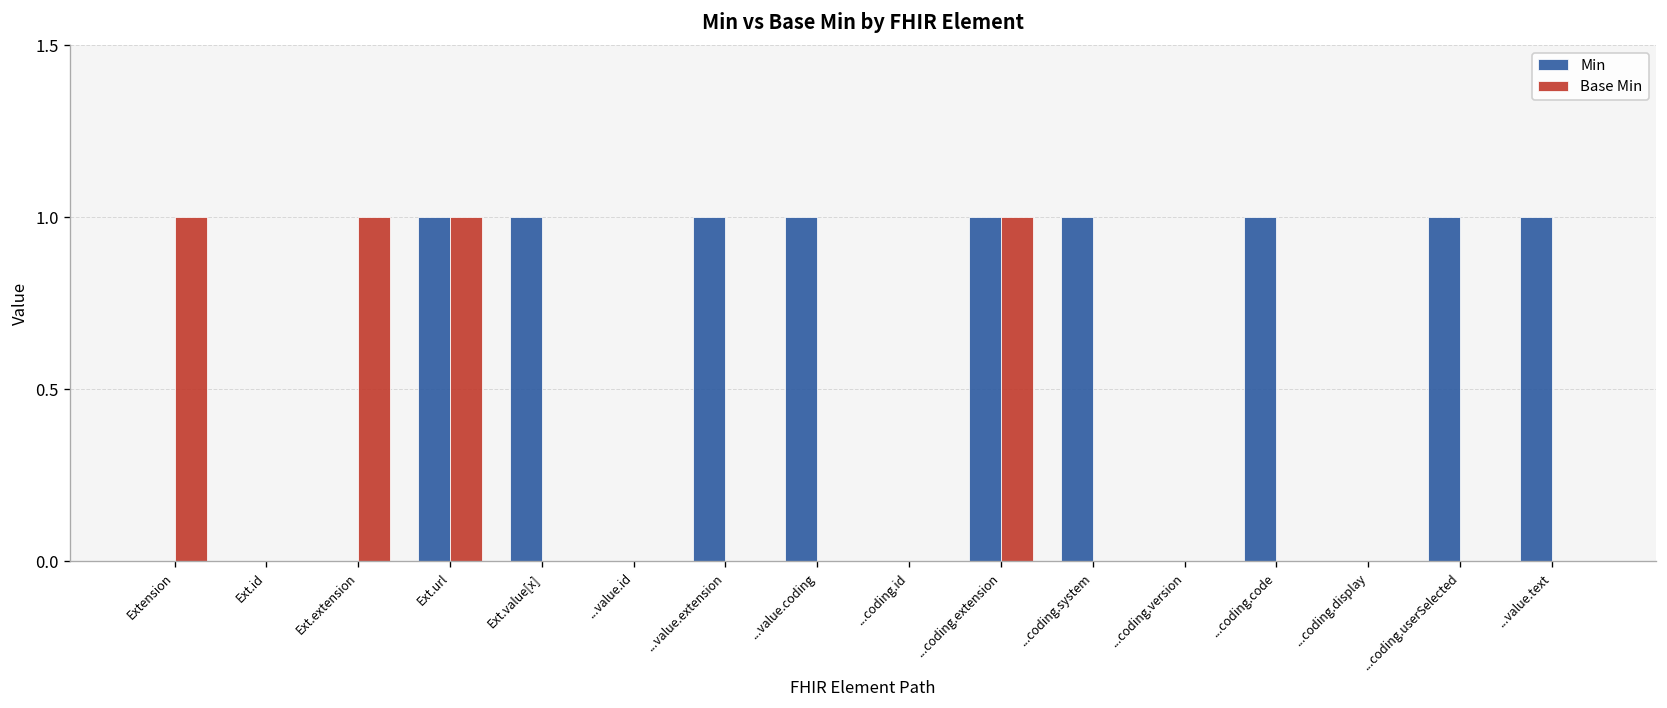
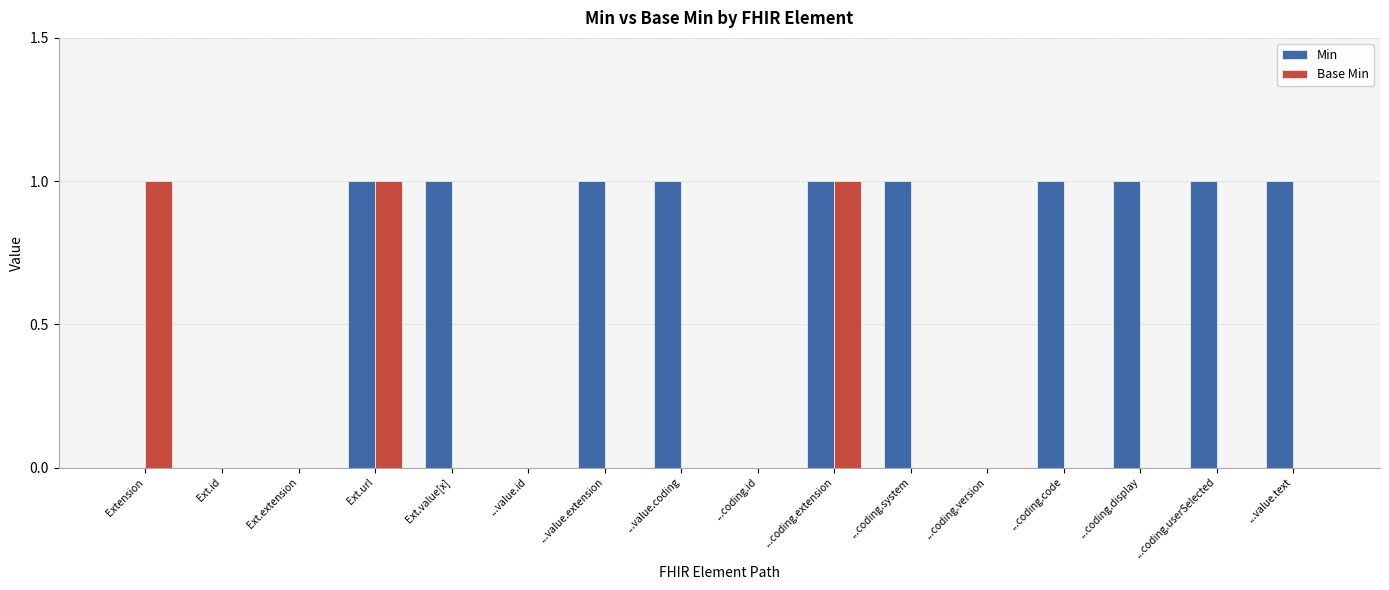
  {
    "Min": {
      "Extension": 0,
      "Ext.id": 0,
      "Ext.extension": 0,
      "Ext.url": 1,
      "Ext.value[x]": 1,
      "...value.id": 0,
      "...value.extension": 1,
      "...value.coding": 1,
      "...coding.id": 0,
      "...coding.extension": 1,
      "...coding.system": 1,
      "...coding.version": 0,
      "...coding.code": 1,
-     "...coding.display": 0,
+     "...coding.display": 1,
      "...coding.userSelected": 1,
      "...value.text": 1
    },
    "Base Min": {
      "Extension": 1,
      "Ext.id": 0,
-     "Ext.extension": 1,
+     "Ext.extension": 0,
      "Ext.url": 1,
      "Ext.value[x]": 0,
      "...value.id": 0,
      "...value.extension": 0,
      "...value.coding": 0,
      "...coding.id": 0,
      "...coding.extension": 1,
      "...coding.system": 0,
      "...coding.version": 0,
      "...coding.code": 0,
      "...coding.display": 0,
      "...coding.userSelected": 0,
      "...value.text": 0
    }
  }
